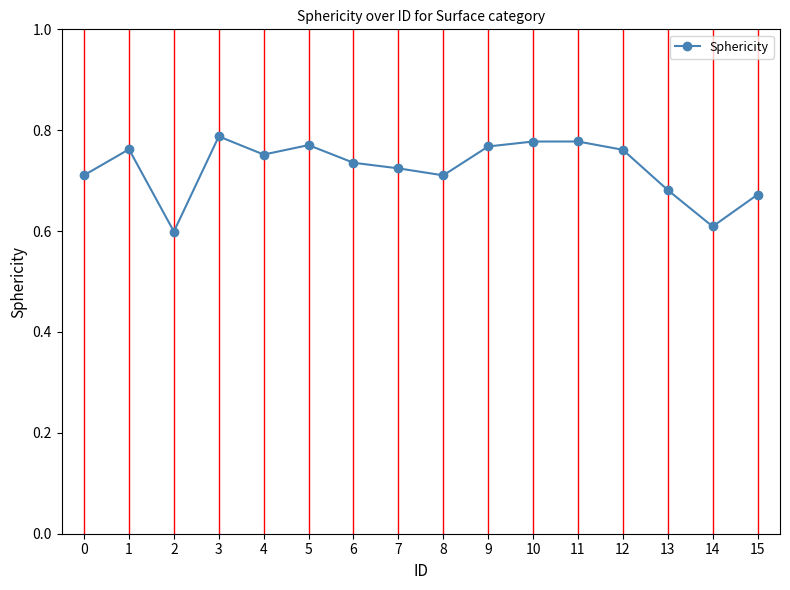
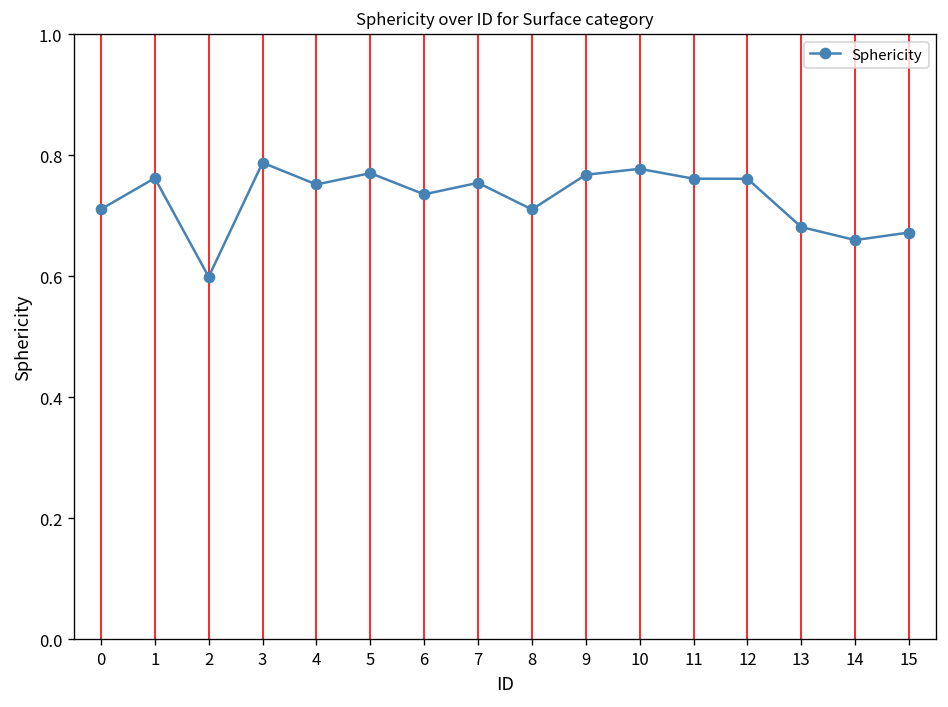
  {
    "0": 0.71,
    "1": 0.76,
    "2": 0.60,
    "3": 0.79,
    "4": 0.75,
    "5": 0.77,
    "6": 0.74,
-   "7": 0.72,
+   "7": 0.75,
    "8": 0.71,
    "9": 0.77,
    "10": 0.78,
-   "11": 0.78,
+   "11": 0.76,
    "12": 0.76,
    "13": 0.68,
-   "14": 0.61,
+   "14": 0.66,
    "15": 0.67
  }
